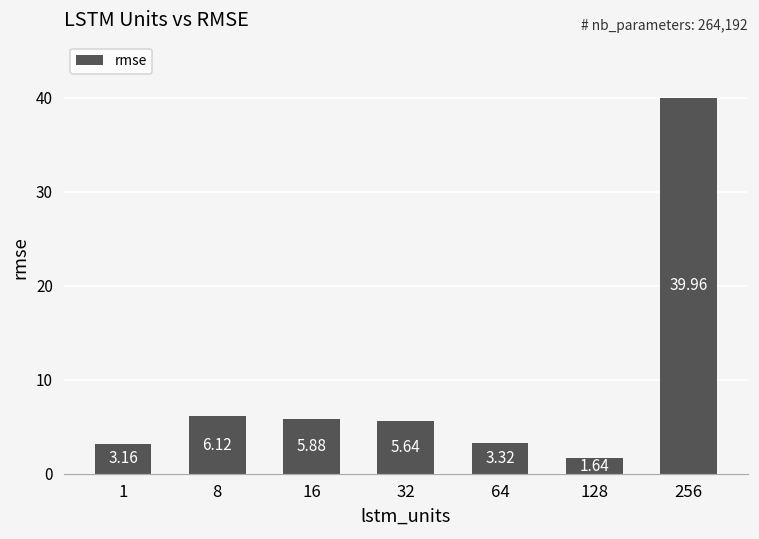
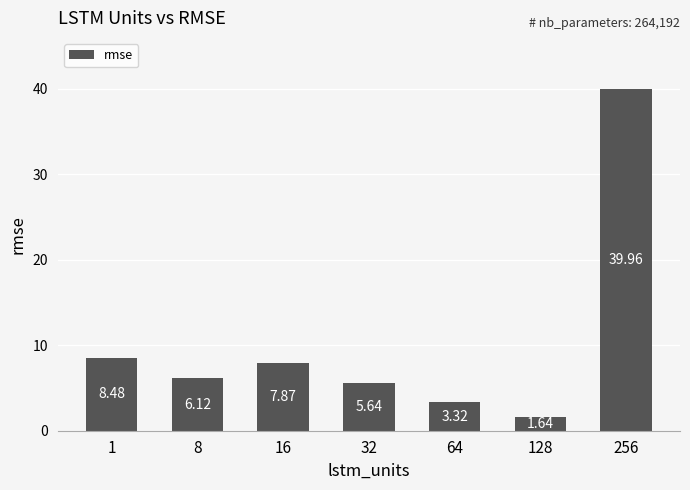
  {
-   "1": 3.16,
+   "1": 8.48,
    "8": 6.12,
-   "16": 5.88,
+   "16": 7.87,
    "32": 5.64,
    "64": 3.32,
    "128": 1.64,
    "256": 39.96
  }
